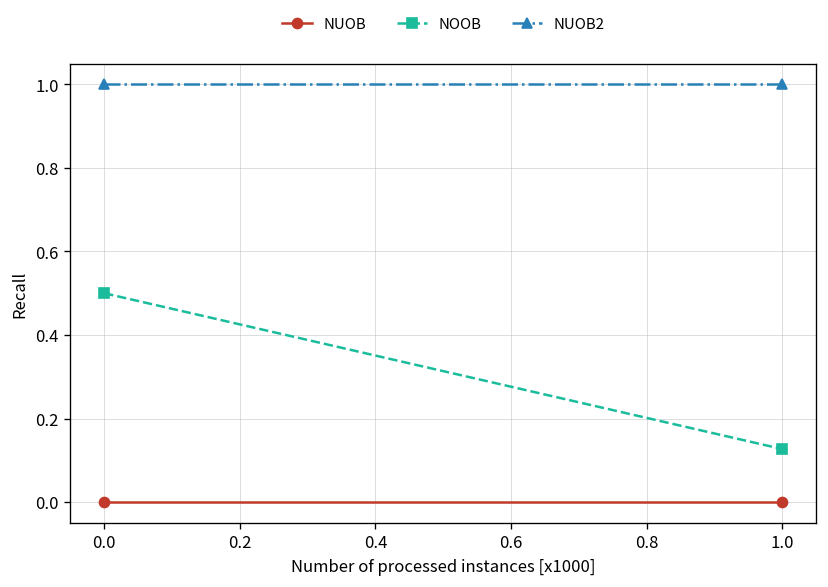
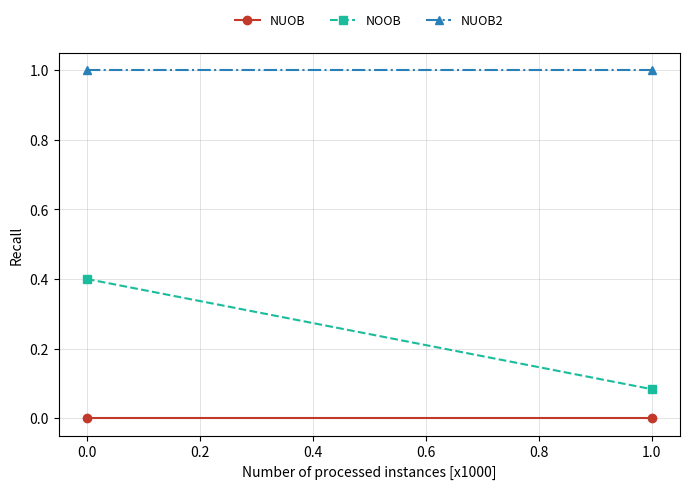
  {
    "NUOB": {
      "0.0": 0.00,
      "1.0": 0.00
    },
    "NOOB": {
-     "0.0": 0.5,
-     "1.0": 0.13
+     "0.0": 0.4,
+     "1.0": 0.08
    },
    "NUOB2": {
      "0.0": 1.00,
      "1.0": 1.00
    }
  }
